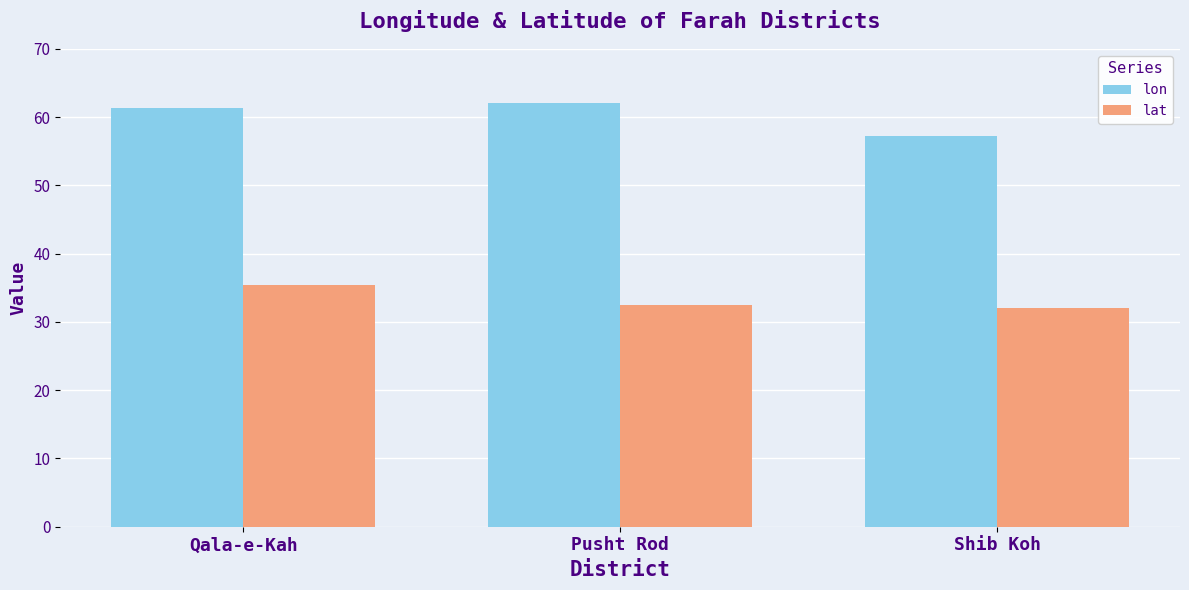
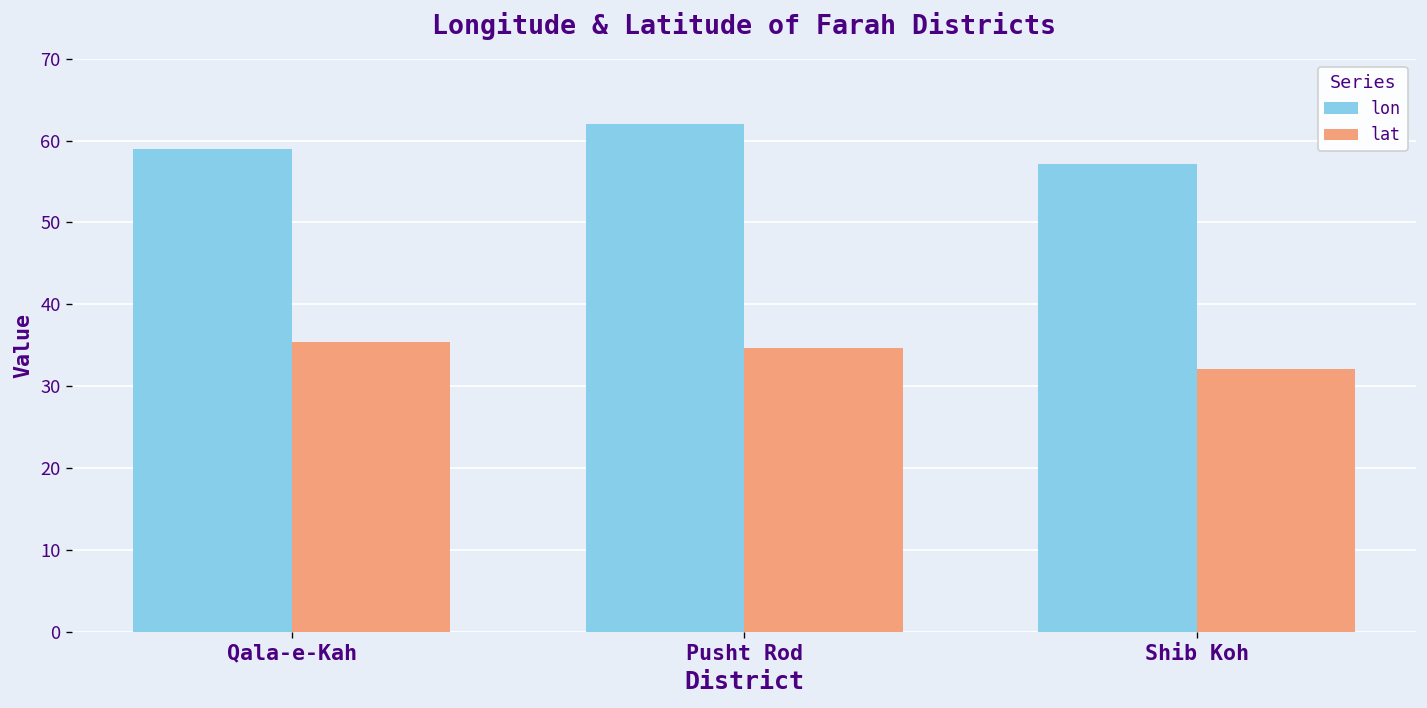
  {
    "lon": {
-     "Qala-e-Kah": 61,
+     "Qala-e-Kah": 59,
      "Pusht Rod": 62,
      "Shib Koh": 57
    },
    "lat": {
      "Qala-e-Kah": 35,
-     "Pusht Rod": 32,
+     "Pusht Rod": 35,
      "Shib Koh": 32
    }
  }
